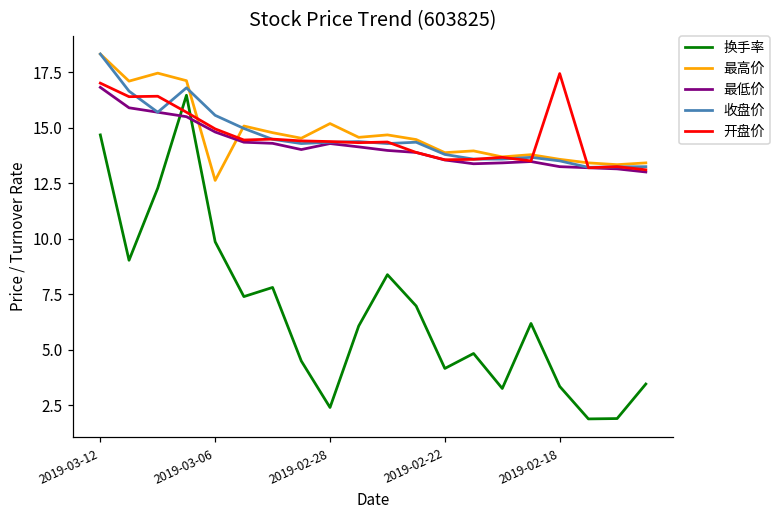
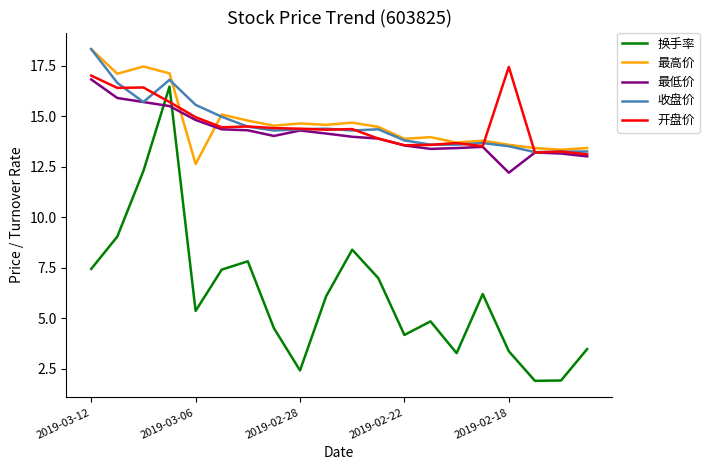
  {
    "换手率": {
-     "2019-03-12": 14.7,
-     "2019-03-06": 9.9,
+     "2019-03-12": 7.4,
+     "2019-03-06": 5.4,
      "2019-02-28": 2.4,
      "2019-02-22": 4.2,
      "2019-02-18": 3.4
    },
    "最高价": {
      "2019-03-06": 12.6,
-     "2019-02-28": 15.2
+     "2019-02-28": 14.6
    },
    "最低价": {
      "2019-03-12": 16.8,
      "2019-03-06": 14.8,
-     "2019-02-18": 13.3
+     "2019-02-18": 12.2
    },
    "收盘价": {
      "2019-03-06": 15.6
    },
    "开盘价": {
      "2019-03-12": 17.0,
      "2019-03-06": 15.0,
      "2019-02-18": 17.4
    }
  }
